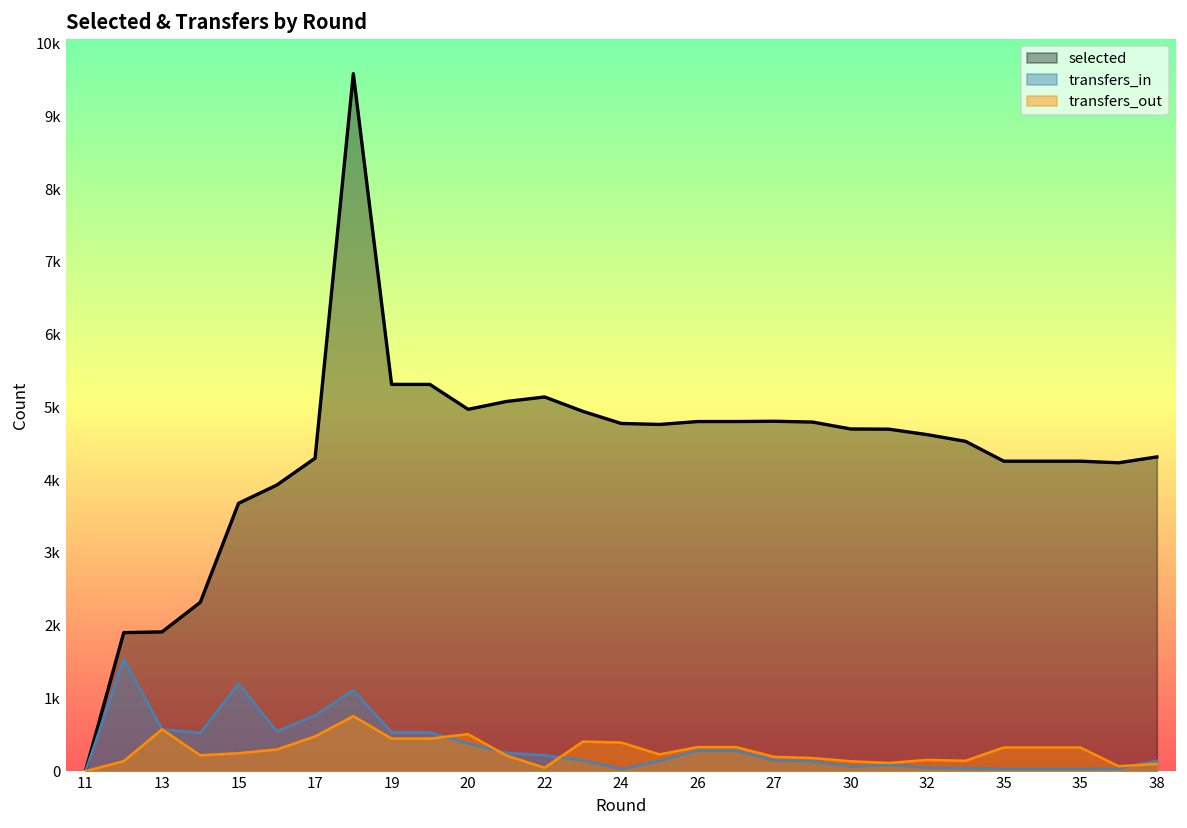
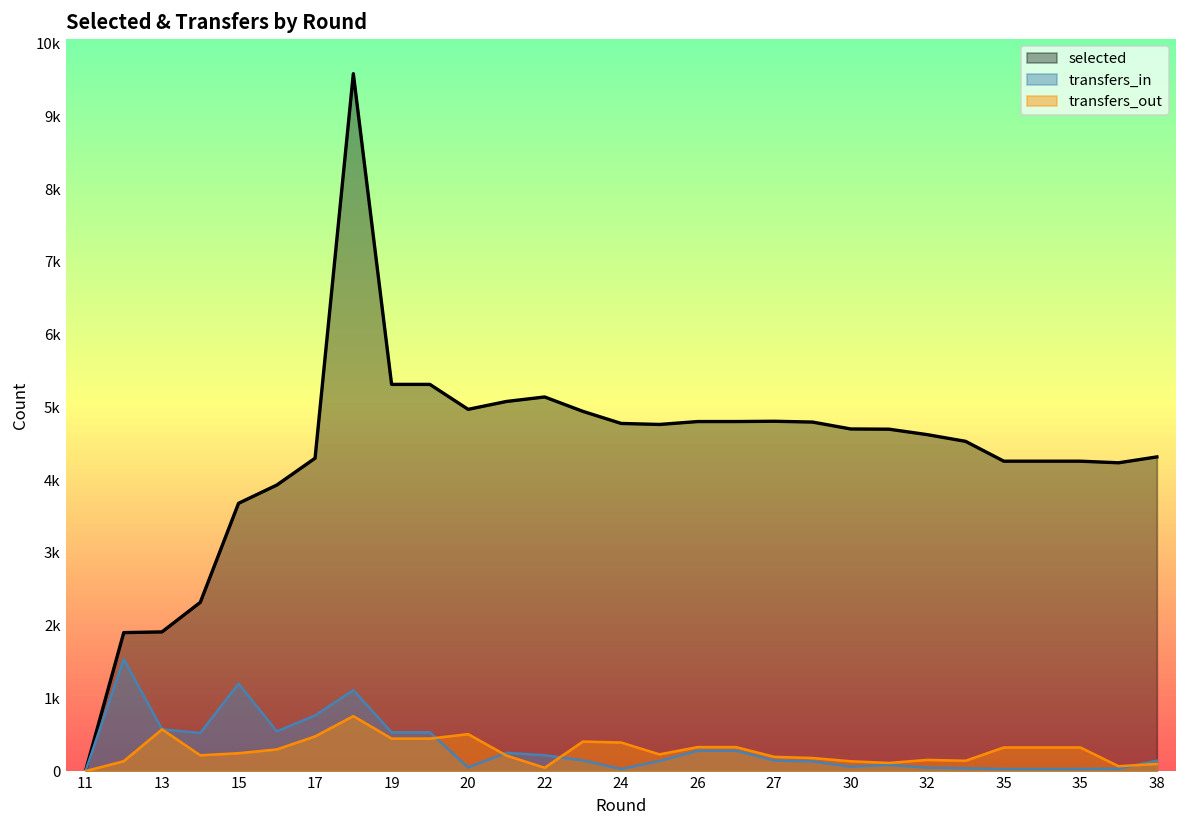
  {
    "selected": {
      "20": 5000,
      "22": 5100,
      "24": 4800,
      "26": 4800,
      "30": 4700,
      "32": 4600,
      "38": 4300
    },
    "transfers_in": {
-     "20": 400,
+     "20": 100,
      "22": 200,
      "24": 0,
      "26": 300,
      "30": 100,
      "32": 0,
      "38": 100
    },
    "transfers_out": {
      "20": 500,
      "22": 0,
      "24": 400,
      "26": 300,
      "30": 100,
      "32": 200,
      "38": 100
    }
  }
